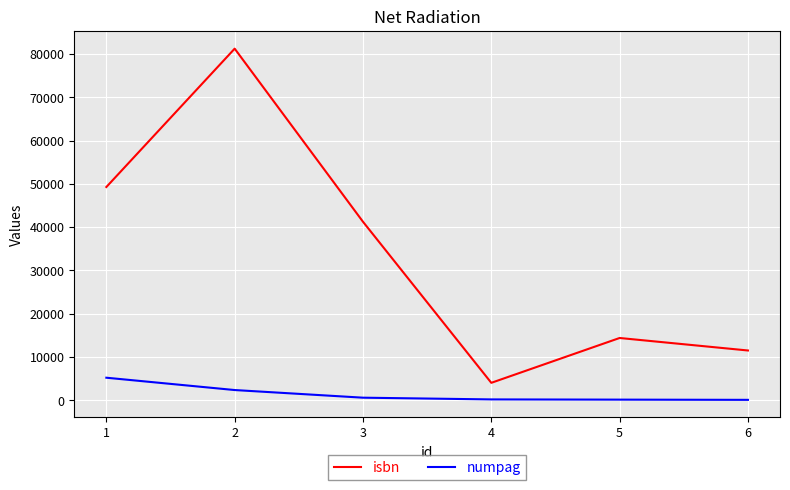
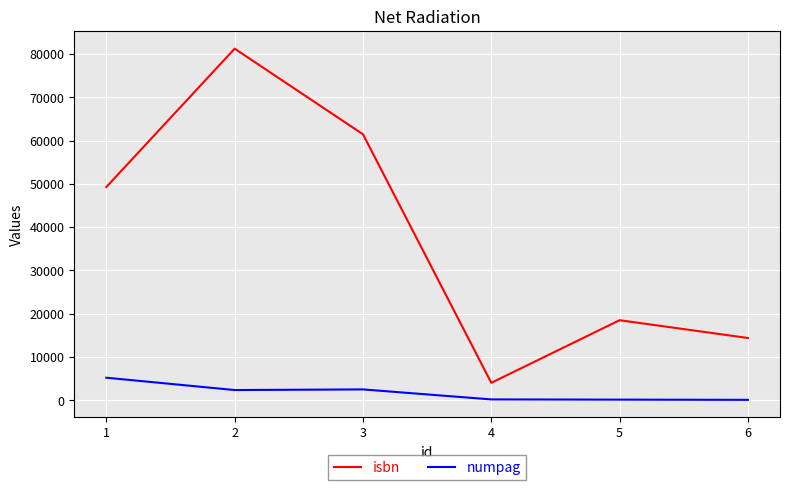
  {
    "isbn": {
      "1": 49000,
      "2": 81000,
-     "3": 41000,
+     "3": 61000,
      "4": 4000,
-     "5": 14000,
-     "6": 12000
+     "5": 19000,
+     "6": 14000
    },
    "numpag": {
      "1": 5000,
      "2": 2000,
-     "3": 1000,
+     "3": 3000,
      "4": 0,
      "5": 0,
      "6": 0
    }
  }
